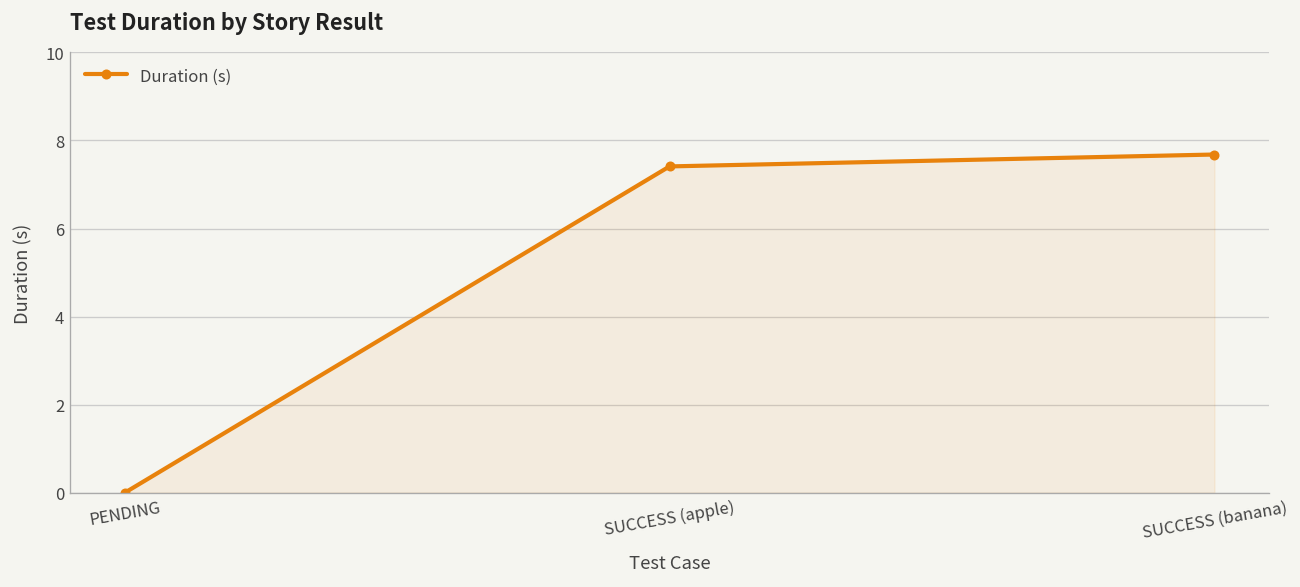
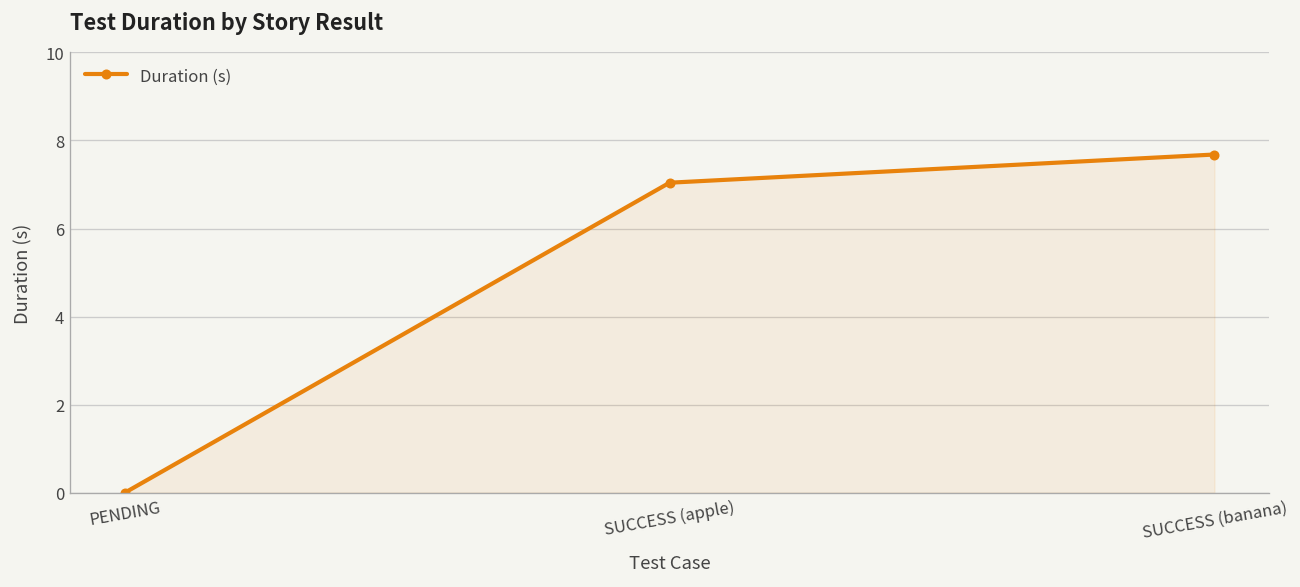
  {
    "PENDING": 0.0,
-   "SUCCESS (apple)": 7.4,
+   "SUCCESS (apple)": 7.0,
    "SUCCESS (banana)": 7.7
  }
